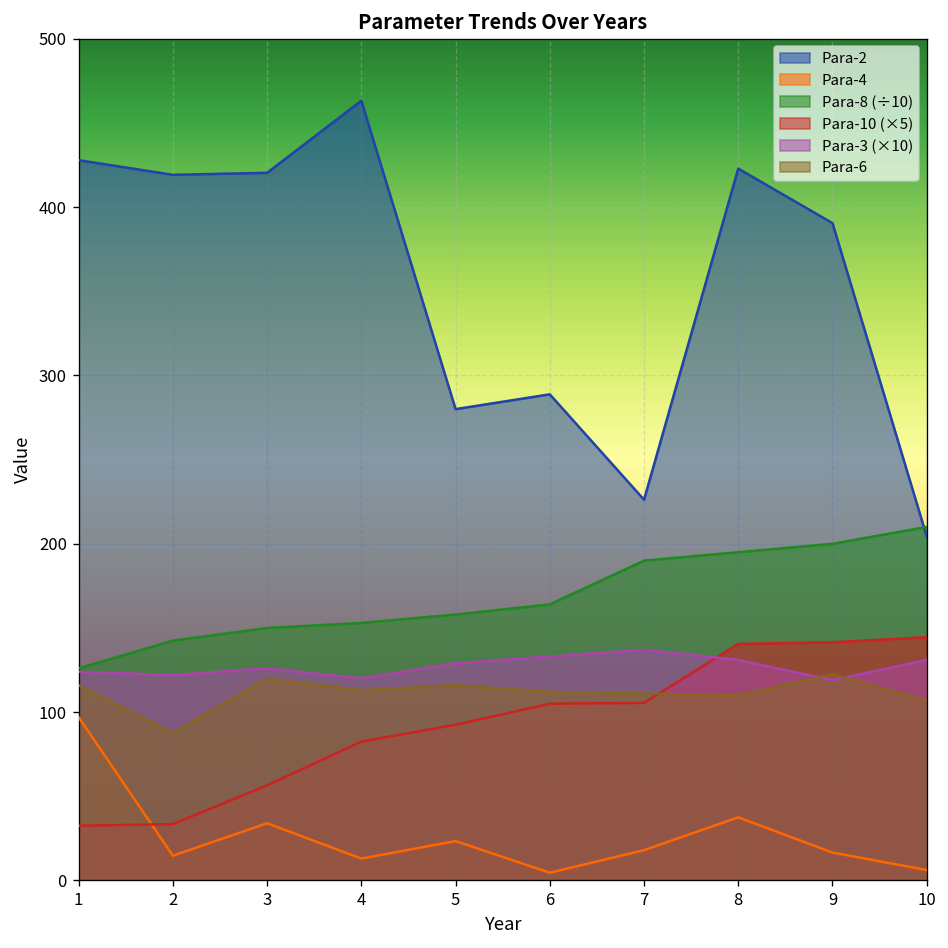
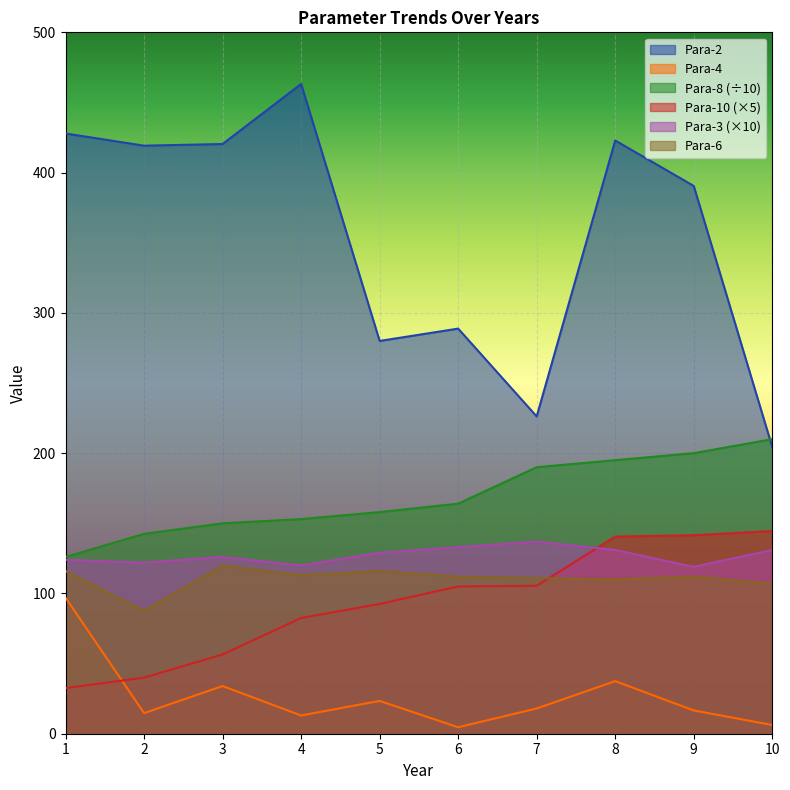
  {
    "Para-2": {
      "1": 428,
      "2": 419,
      "3": 420,
      "4": 463,
      "5": 280,
      "6": 289,
      "7": 226,
      "8": 423,
      "9": 391,
      "10": 204
    },
    "Para-4": {
      "1": 97,
      "2": 15,
      "3": 34,
      "4": 13,
      "5": 23,
      "6": 5,
      "7": 18,
      "8": 38,
      "9": 17,
      "10": 6
    },
    "Para-8 (÷10)": {
      "1": 126,
      "2": 143,
      "3": 150,
      "4": 153,
      "5": 158,
      "6": 164,
      "7": 190,
      "8": 195,
      "9": 200,
      "10": 210
    },
    "Para-10 (×5)": {
      "1": 33,
-     "2": 34,
+     "2": 40,
      "3": 57,
      "4": 83,
      "5": 93,
      "6": 105,
      "7": 106,
      "8": 141,
      "9": 142,
      "10": 145
    },
    "Para-3 (×10)": {
      "1": 124,
      "2": 122,
      "3": 126,
      "4": 120,
      "5": 129,
      "6": 133,
      "7": 137,
      "8": 131,
      "9": 119,
      "10": 131
    },
    "Para-6": {
      "1": 116,
      "2": 88,
      "3": 120,
      "4": 113,
      "5": 116,
      "6": 112,
      "7": 111,
      "8": 110,
-     "9": 122,
+     "9": 112,
      "10": 107
    }
  }
